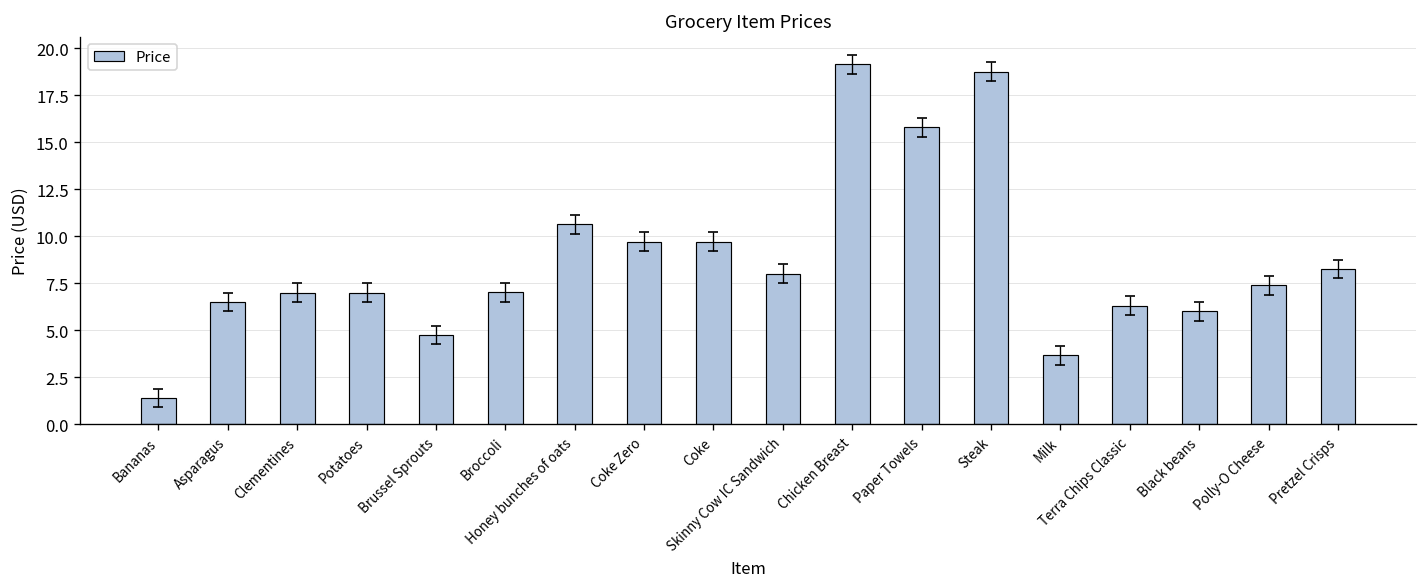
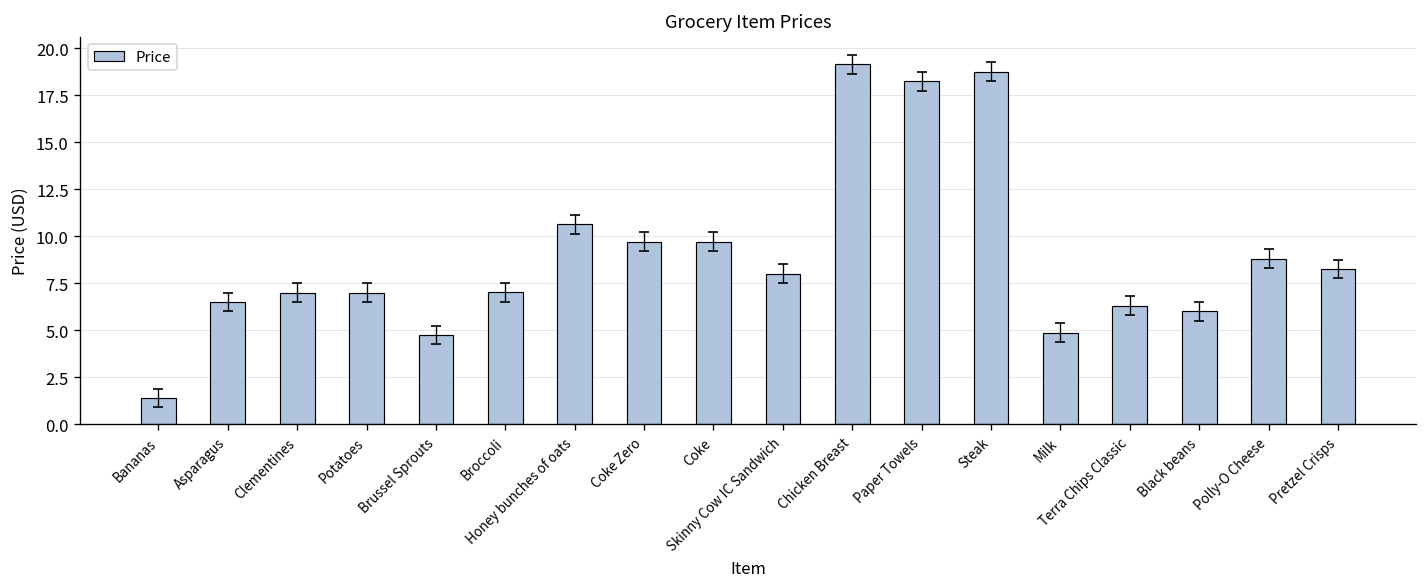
  {
    "Price": {
      "Bananas": 1.4,
      "Asparagus": 6.5,
      "Clementines": 7.0,
      "Potatoes": 7.0,
      "Brussel Sprouts": 4.7,
      "Broccoli": 7.0,
      "Honey bunches of oats": 10.6,
      "Coke Zero": 9.7,
      "Coke": 9.7,
      "Skinny Cow IC Sandwich": 8.0,
      "Chicken Breast": 19.1,
-     "Paper Towels": 15.8,
+     "Paper Towels": 18.2,
      "Steak": 18.8,
-     "Milk": 3.7,
+     "Milk": 4.9,
      "Terra Chips Classic": 6.3,
      "Black beans": 6.0,
-     "Polly-O Cheese": 7.4,
+     "Polly-O Cheese": 8.8,
      "Pretzel Crisps": 8.3
    }
  }
